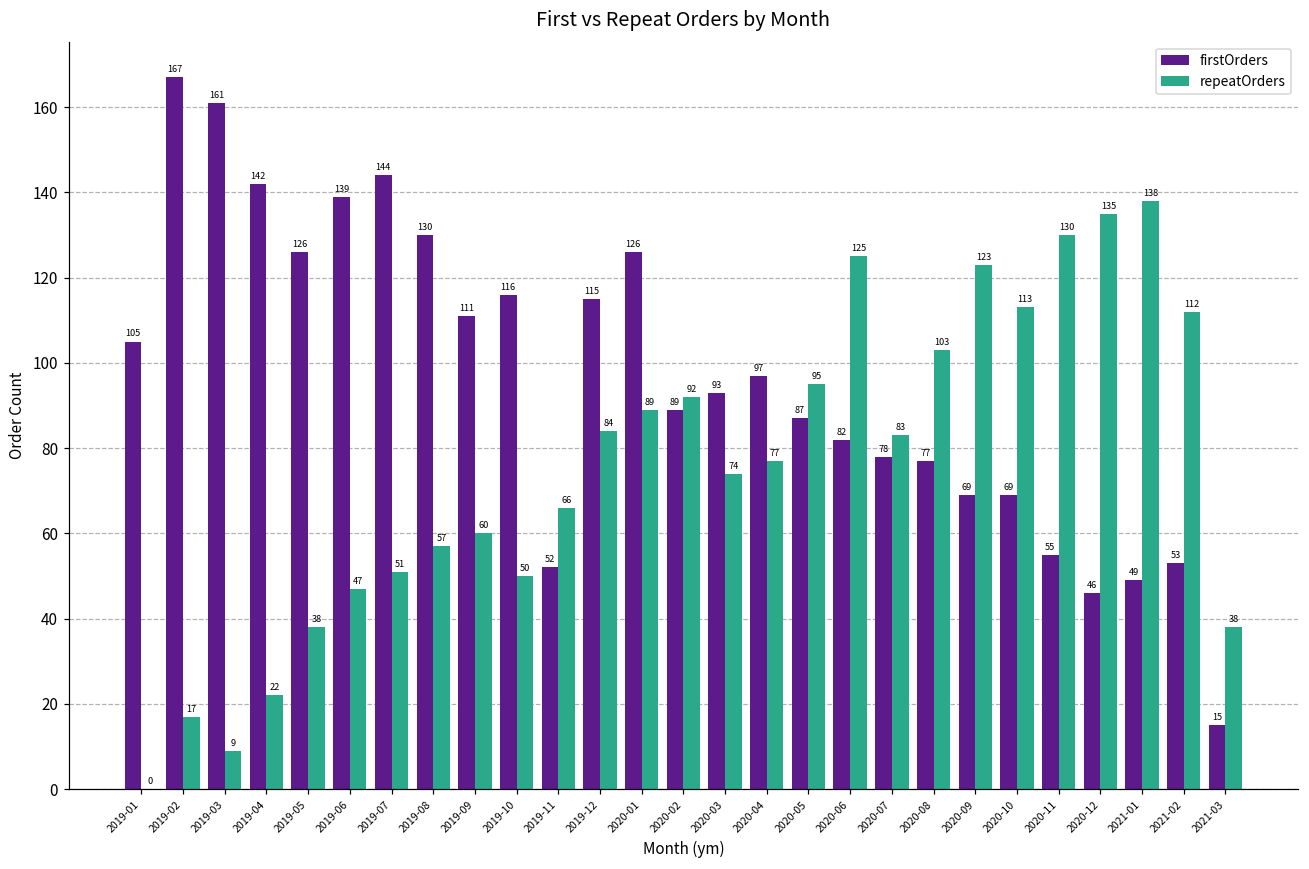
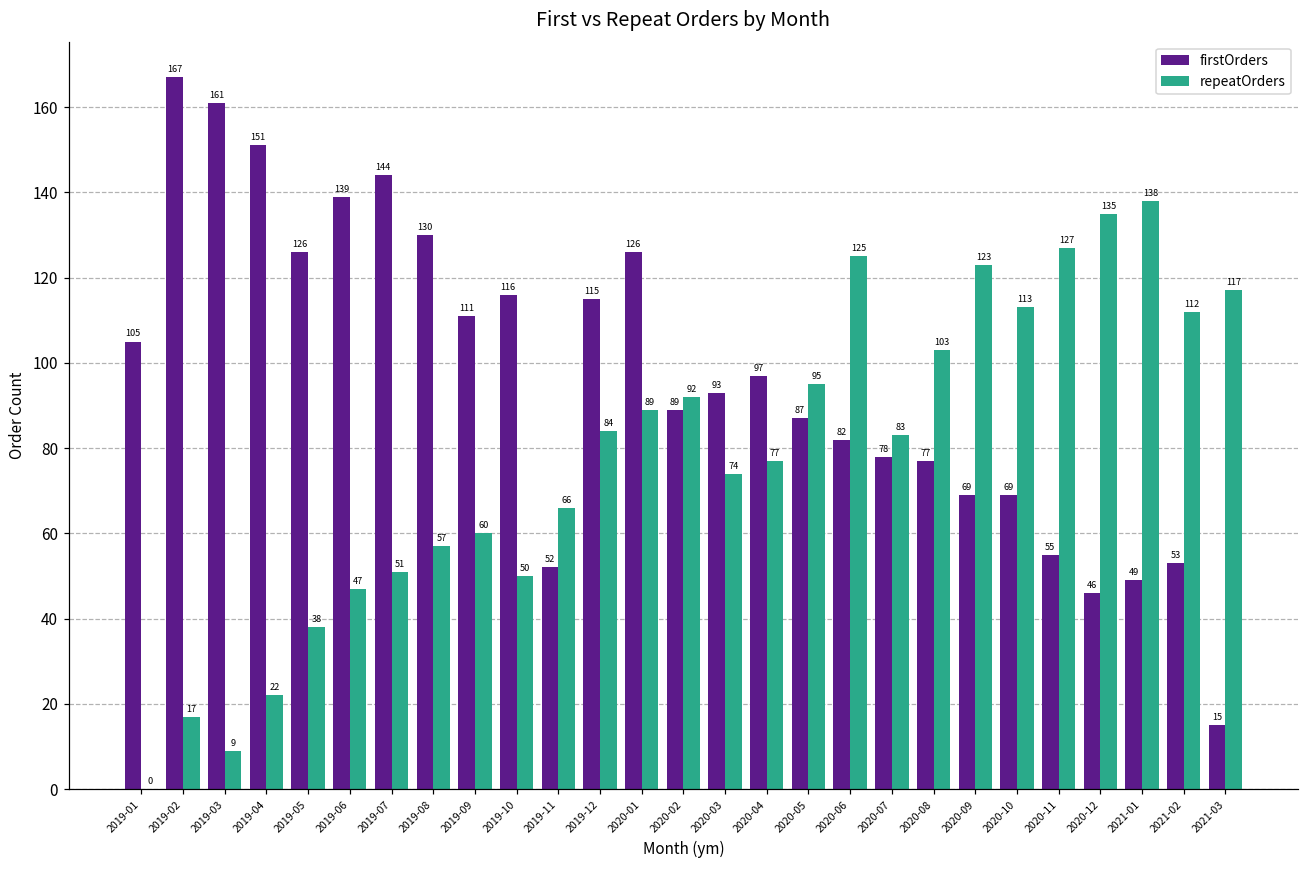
  {
    "firstOrders": {
      "2019-01": 105,
      "2019-02": 167,
      "2019-03": 161,
-     "2019-04": 142,
+     "2019-04": 151,
      "2019-05": 126,
      "2019-06": 139,
      "2019-07": 144,
      "2019-08": 130,
      "2019-09": 111,
      "2019-10": 116,
      "2019-11": 52,
      "2019-12": 115,
      "2020-01": 126,
      "2020-02": 89,
      "2020-03": 93,
      "2020-04": 97,
      "2020-05": 87,
      "2020-06": 82,
      "2020-07": 78,
      "2020-08": 77,
      "2020-09": 69,
      "2020-10": 69,
      "2020-11": 55,
      "2020-12": 46,
      "2021-01": 49,
      "2021-02": 53,
      "2021-03": 15
    },
    "repeatOrders": {
      "2019-01": 0,
      "2019-02": 17,
      "2019-03": 9,
      "2019-04": 22,
      "2019-05": 38,
      "2019-06": 47,
      "2019-07": 51,
      "2019-08": 57,
      "2019-09": 60,
      "2019-10": 50,
      "2019-11": 66,
      "2019-12": 84,
      "2020-01": 89,
      "2020-02": 92,
      "2020-03": 74,
      "2020-04": 77,
      "2020-05": 95,
      "2020-06": 125,
      "2020-07": 83,
      "2020-08": 103,
      "2020-09": 123,
      "2020-10": 113,
-     "2020-11": 130,
+     "2020-11": 127,
      "2020-12": 135,
      "2021-01": 138,
      "2021-02": 112,
-     "2021-03": 38
+     "2021-03": 117
    }
  }
